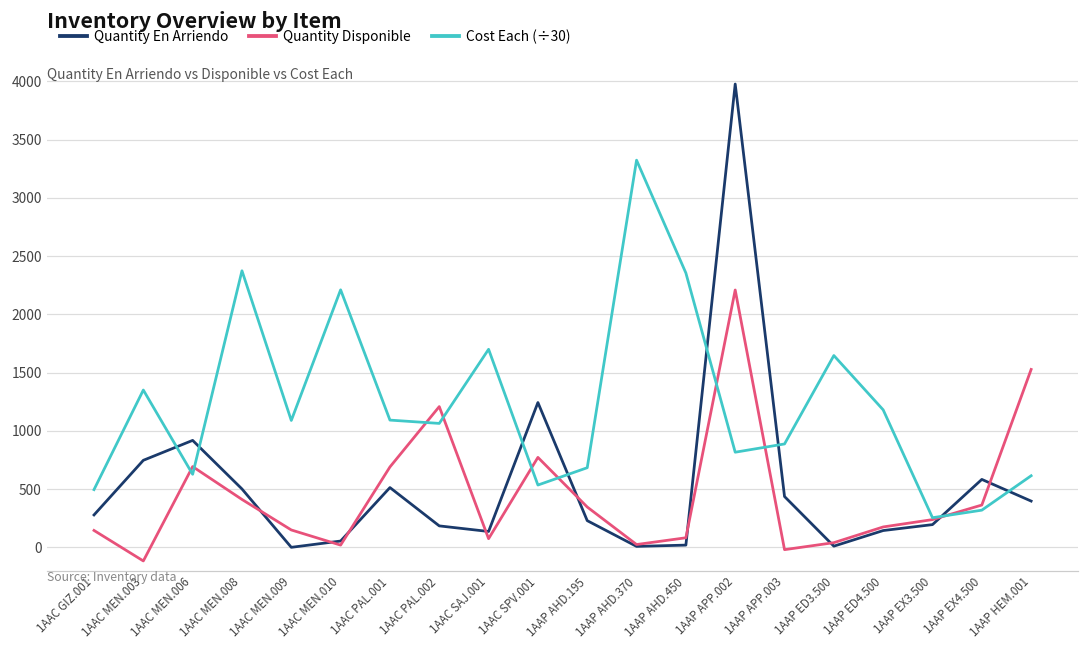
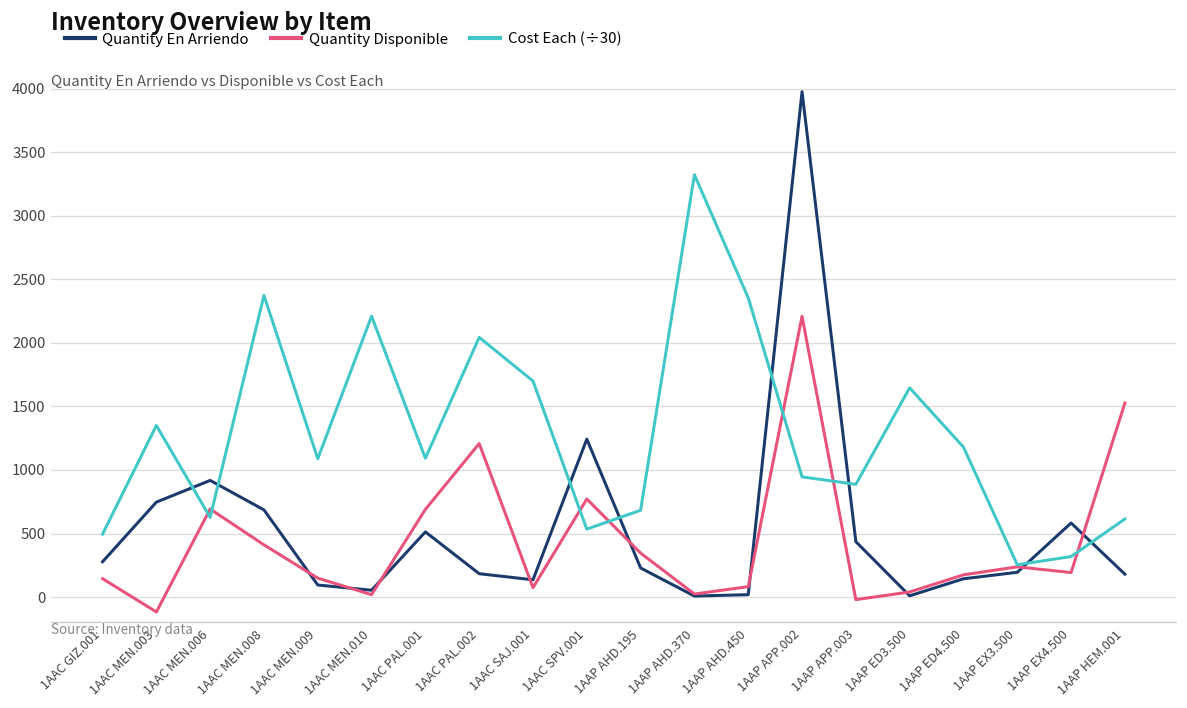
  {
    "Quantity En Arriendo": {
      "1AAC GIZ.001": 280,
      "1AAC MEN.003": 750,
      "1AAC MEN.006": 920,
-     "1AAC MEN.008": 500,
-     "1AAC MEN.009": 0,
+     "1AAC MEN.008": 690,
+     "1AAC MEN.009": 100,
      "1AAC MEN.010": 50,
      "1AAC PAL.001": 510,
      "1AAC PAL.002": 180,
      "1AAC SAJ.001": 140,
      "1AAC SPV.001": 1240,
      "1AAP AHD.195": 230,
      "1AAP AHD.450": 20,
      "1AAP APP.002": 3980,
      "1AAP APP.003": 440,
      "1AAP ED3.500": 10,
      "1AAP ED4.500": 140,
      "1AAP EX3.500": 200,
      "1AAP EX4.500": 580,
-     "1AAP HEM.001": 400
+     "1AAP HEM.001": 180
    },
    "Quantity Disponible": {
      "1AAC GIZ.001": 150,
      "1AAC MEN.003": -120,
      "1AAC MEN.006": 690,
      "1AAC MEN.008": 410,
      "1AAC MEN.009": 150,
      "1AAC MEN.010": 20,
      "1AAC PAL.001": 690,
      "1AAC PAL.002": 1210,
      "1AAC SAJ.001": 70,
      "1AAC SPV.001": 770,
      "1AAP AHD.195": 350,
      "1AAP AHD.450": 80,
      "1AAP APP.002": 2210,
      "1AAP APP.003": -20,
      "1AAP ED3.500": 40,
      "1AAP ED4.500": 180,
-     "1AAP EX4.500": 360,
+     "1AAP EX4.500": 190,
      "1AAP HEM.001": 1530
    },
    "Cost Each (÷30)": {
      "1AAC GIZ.001": 500,
      "1AAC MEN.003": 1350,
      "1AAC MEN.006": 630,
      "1AAC MEN.008": 2370,
      "1AAC MEN.009": 1090,
      "1AAC MEN.010": 2210,
      "1AAC PAL.001": 1090,
-     "1AAC PAL.002": 1060,
+     "1AAC PAL.002": 2040,
      "1AAC SAJ.001": 1700,
      "1AAC SPV.001": 530,
      "1AAP AHD.195": 680,
      "1AAP AHD.370": 3320,
      "1AAP AHD.450": 2350,
-     "1AAP APP.002": 820,
+     "1AAP APP.002": 950,
      "1AAP APP.003": 890,
      "1AAP ED3.500": 1650,
      "1AAP ED4.500": 1180,
      "1AAP EX4.500": 320,
      "1AAP HEM.001": 610
    }
  }
